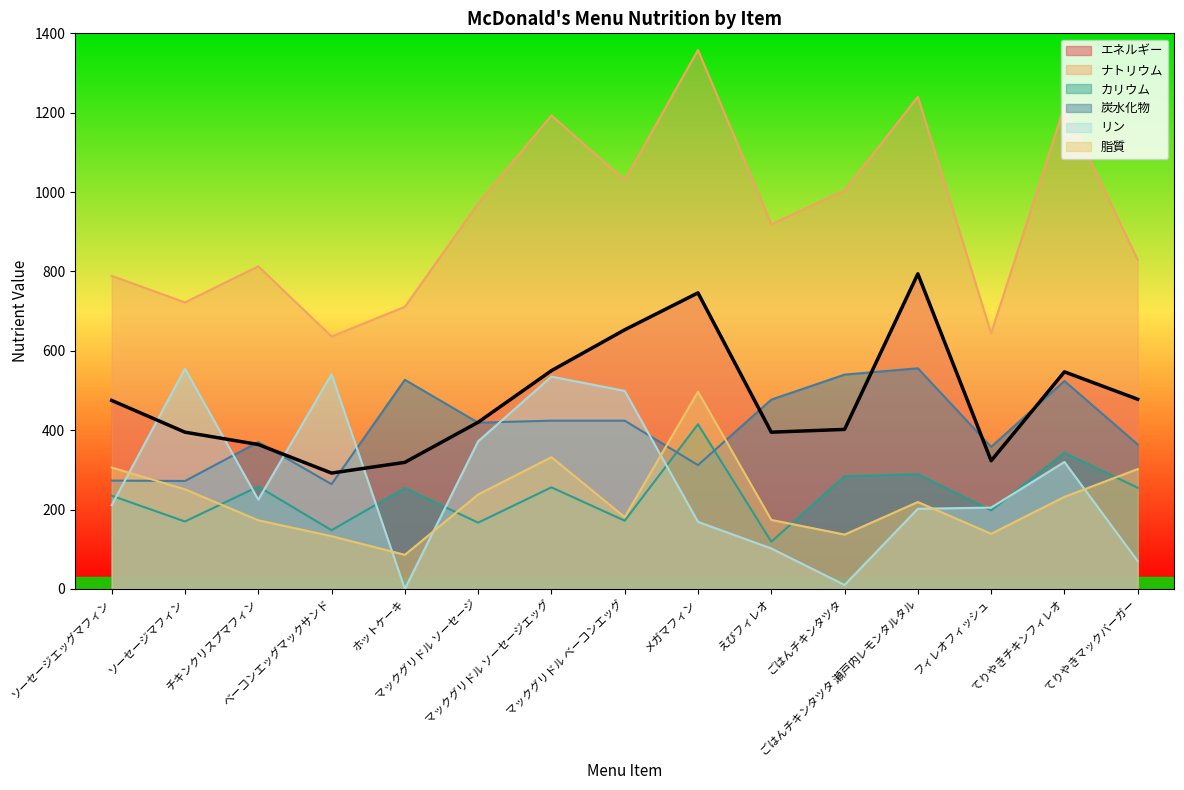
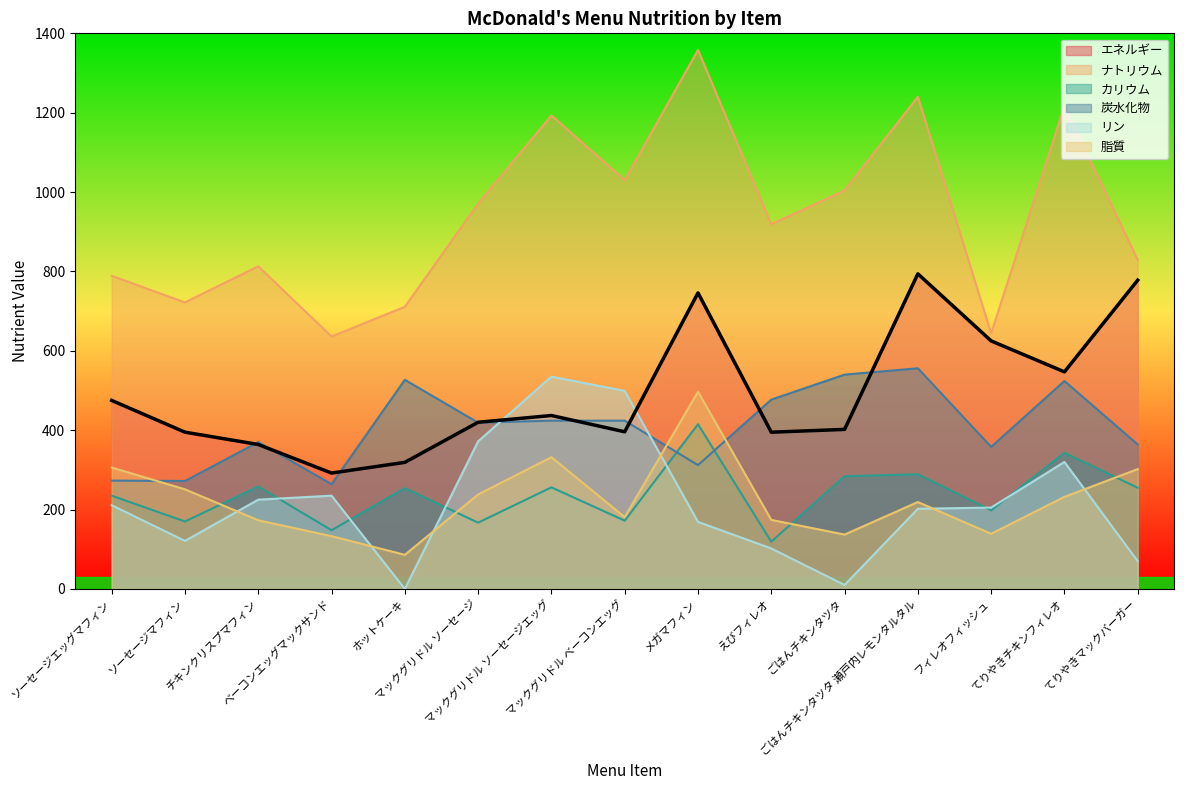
  {
    "エネルギー": {
      "ソーセージエッグマフィン": 480,
      "ソーセージマフィン": 400,
      "ベーコンエッグマックサンド": 290,
      "ホットケーキ": 320,
-     "マックグリドル ソーセージエッグ": 550,
-     "マックグリドル ベーコンエッグ": 650,
+     "マックグリドル ソーセージエッグ": 440,
+     "マックグリドル ベーコンエッグ": 400,
      "メガマフィン": 750,
      "えびフィレオ": 400,
      "ごはんチキンタツタ": 400,
      "ごはんチキンタツタ 瀬戸内レモンタルタル": 790,
-     "フィレオフィッシュ": 320,
+     "フィレオフィッシュ": 630,
      "てりやきチキンフィレオ": 550,
-     "てりやきマックバーガー": 480
+     "てりやきマックバーガー": 780
    },
    "リン": {
      "ソーセージエッグマフィン": 210,
-     "ソーセージマフィン": 560,
+     "ソーセージマフィン": 120,
      "チキンクリスプマフィン": 230,
-     "ベーコンエッグマックサンド": 540,
+     "ベーコンエッグマックサンド": 240,
      "マックグリドル ソーセージ": 370,
      "マックグリドル ソーセージエッグ": 540,
      "マックグリドル ベーコンエッグ": 500,
      "メガマフィン": 170,
      "えびフィレオ": 100,
      "ごはんチキンタツタ 瀬戸内レモンタルタル": 200,
      "フィレオフィッシュ": 210,
      "てりやきチキンフィレオ": 320,
      "てりやきマックバーガー": 70
    }
  }
